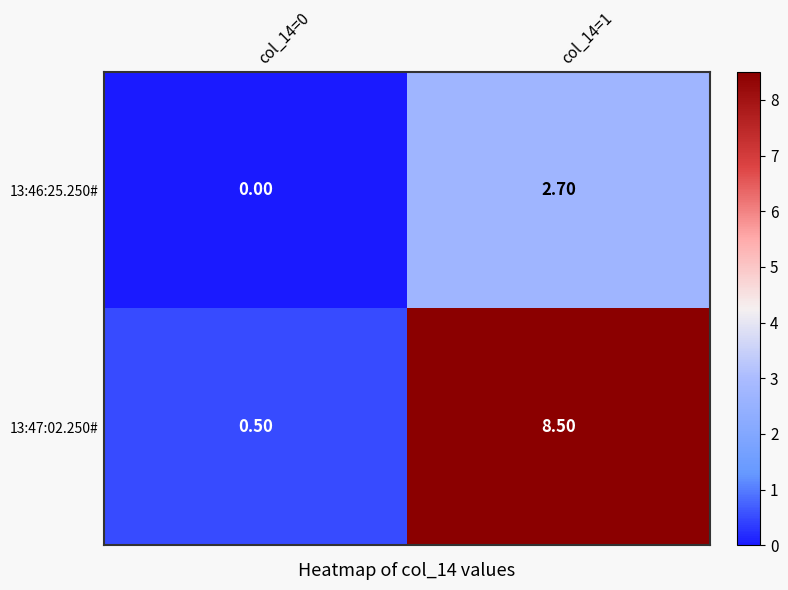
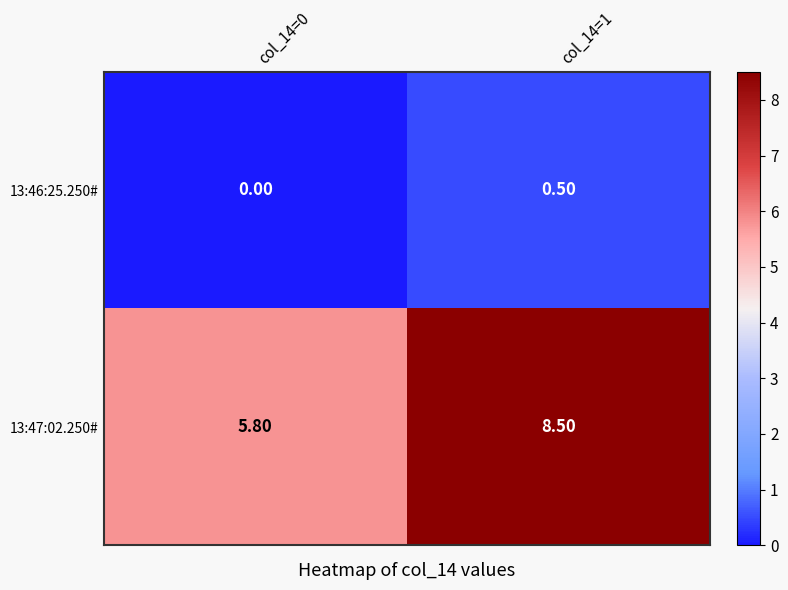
  {
    "13:46:25.250#": {
      "col_14=0": 0.00,
-     "col_14=1": 2.70
+     "col_14=1": 0.50
    },
    "13:47:02.250#": {
-     "col_14=0": 0.50,
+     "col_14=0": 5.80,
      "col_14=1": 8.50
    }
  }
